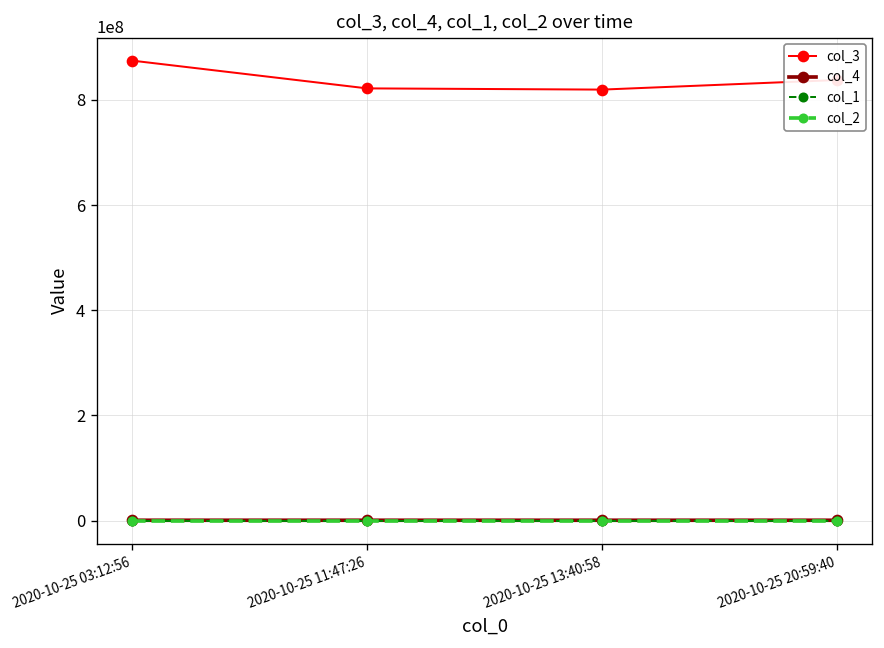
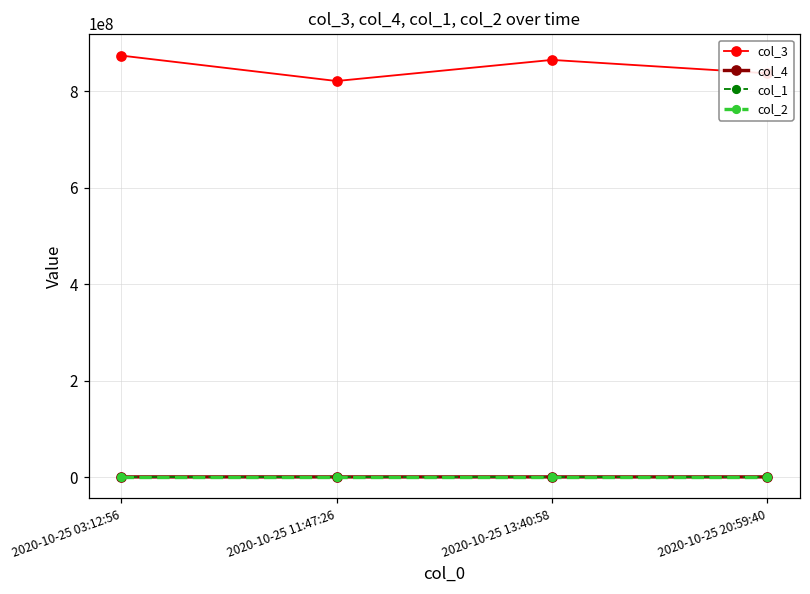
  {
    "col_3": {
      "2020-10-25 03:12:56": 870000000,
      "2020-10-25 11:47:26": 820000000,
-     "2020-10-25 13:40:58": 820000000
+     "2020-10-25 13:40:58": 870000000
    },
    "col_2": {
      "2020-10-25 03:12:56": 0,
      "2020-10-25 11:47:26": 0,
      "2020-10-25 13:40:58": 0,
      "2020-10-25 20:59:40": 0
    }
  }
